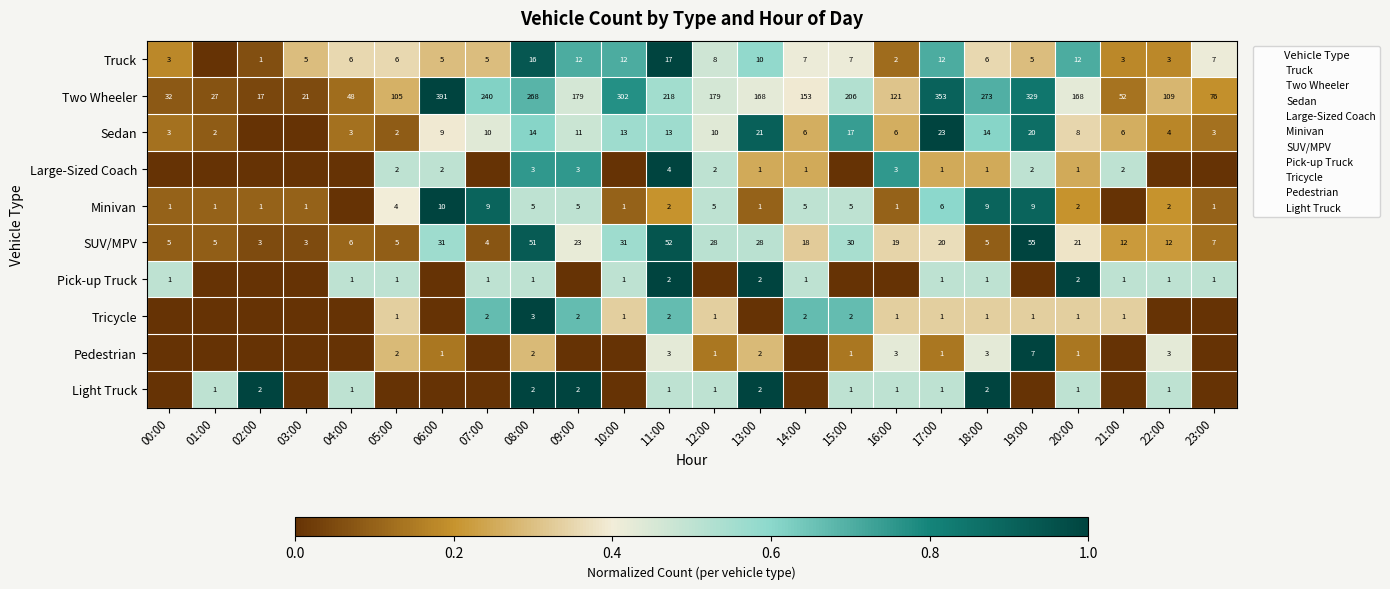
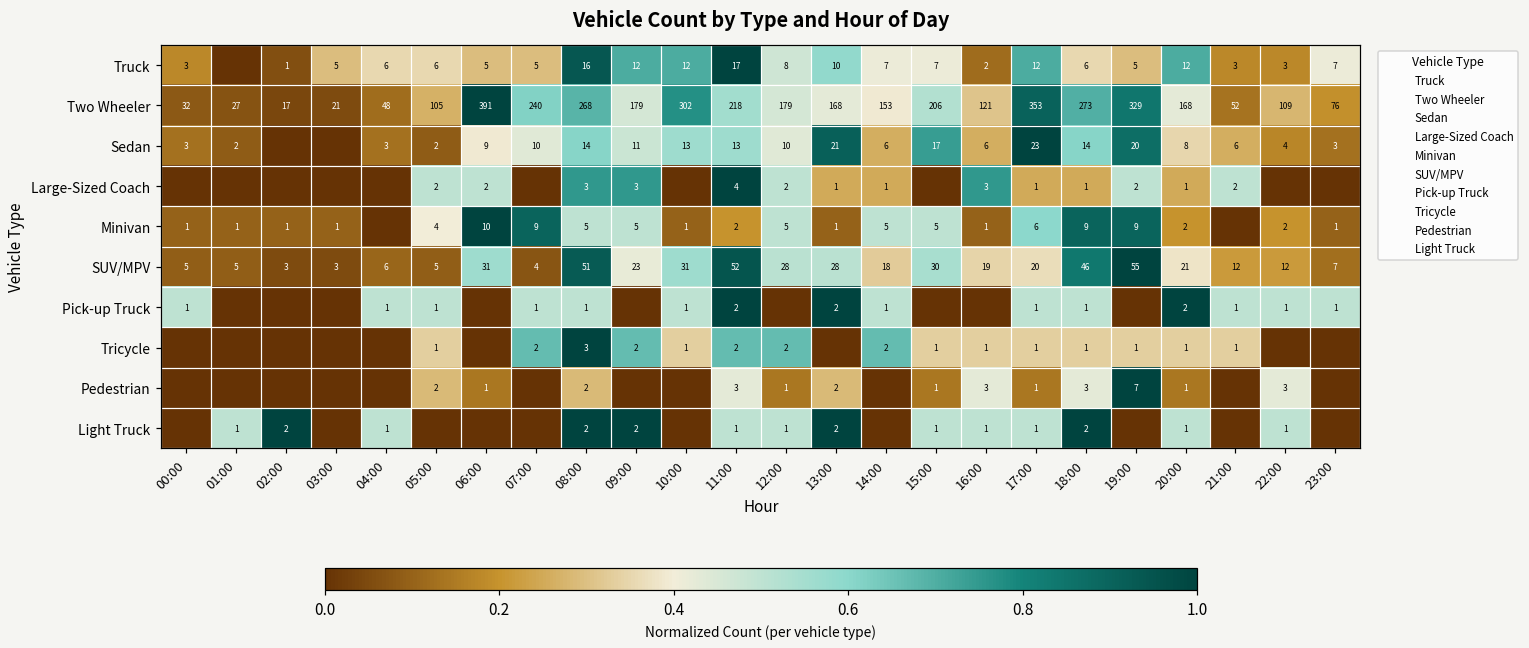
  {
    "Truck": {
      "00:00": 3,
      "02:00": 1,
      "03:00": 5,
      "04:00": 6,
      "05:00": 6,
      "06:00": 5,
      "07:00": 5,
      "08:00": 16,
      "09:00": 12,
      "10:00": 12,
      "11:00": 17,
      "12:00": 8,
      "13:00": 10,
      "14:00": 7,
      "15:00": 7,
      "16:00": 2,
      "17:00": 12,
      "18:00": 6,
      "19:00": 5,
      "20:00": 12,
      "21:00": 3,
      "22:00": 3,
      "23:00": 7
    },
    "Two Wheeler": {
      "00:00": 32,
      "01:00": 27,
      "02:00": 17,
      "03:00": 21,
      "04:00": 48,
      "05:00": 105,
      "06:00": 391,
      "07:00": 240,
      "08:00": 268,
      "09:00": 179,
      "10:00": 302,
      "11:00": 218,
      "12:00": 179,
      "13:00": 168,
      "14:00": 153,
      "15:00": 206,
      "16:00": 121,
      "17:00": 353,
      "18:00": 273,
      "19:00": 329,
      "20:00": 168,
      "21:00": 52,
      "22:00": 109,
      "23:00": 76
    },
    "Sedan": {
      "00:00": 3,
      "01:00": 2,
      "04:00": 3,
      "05:00": 2,
      "06:00": 9,
      "07:00": 10,
      "08:00": 14,
      "09:00": 11,
      "10:00": 13,
      "11:00": 13,
      "12:00": 10,
      "13:00": 21,
      "14:00": 6,
      "15:00": 17,
      "16:00": 6,
      "17:00": 23,
      "18:00": 14,
      "19:00": 20,
      "20:00": 8,
      "21:00": 6,
      "22:00": 4,
      "23:00": 3
    },
    "Large-Sized Coach": {
      "05:00": 2,
      "06:00": 2,
      "08:00": 3,
      "09:00": 3,
      "11:00": 4,
      "12:00": 2,
      "13:00": 1,
      "14:00": 1,
      "16:00": 3,
      "17:00": 1,
      "18:00": 1,
      "19:00": 2,
      "20:00": 1,
      "21:00": 2
    },
    "Minivan": {
      "00:00": 1,
      "01:00": 1,
      "02:00": 1,
      "03:00": 1,
      "05:00": 4,
      "06:00": 10,
      "07:00": 9,
      "08:00": 5,
      "09:00": 5,
      "10:00": 1,
      "11:00": 2,
      "12:00": 5,
      "13:00": 1,
      "14:00": 5,
      "15:00": 5,
      "16:00": 1,
      "17:00": 6,
      "18:00": 9,
      "19:00": 9,
      "20:00": 2,
      "22:00": 2,
      "23:00": 1
    },
    "SUV/MPV": {
      "00:00": 5,
      "01:00": 5,
      "02:00": 3,
      "03:00": 3,
      "04:00": 6,
      "05:00": 5,
      "06:00": 31,
      "07:00": 4,
      "08:00": 51,
      "09:00": 23,
      "10:00": 31,
      "11:00": 52,
      "12:00": 28,
      "13:00": 28,
      "14:00": 18,
      "15:00": 30,
      "16:00": 19,
      "17:00": 20,
-     "18:00": 5,
+     "18:00": 46,
      "19:00": 55,
      "20:00": 21,
      "21:00": 12,
      "22:00": 12,
      "23:00": 7
    },
    "Pick-up Truck": {
      "00:00": 1,
      "04:00": 1,
      "05:00": 1,
      "07:00": 1,
      "08:00": 1,
      "10:00": 1,
      "11:00": 2,
      "13:00": 2,
      "14:00": 1,
      "17:00": 1,
      "18:00": 1,
      "20:00": 2,
      "21:00": 1,
      "22:00": 1,
      "23:00": 1
    },
    "Tricycle": {
      "05:00": 1,
      "07:00": 2,
      "08:00": 3,
      "09:00": 2,
      "10:00": 1,
      "11:00": 2,
-     "12:00": 1,
+     "12:00": 2,
      "14:00": 2,
-     "15:00": 2,
+     "15:00": 1,
      "16:00": 1,
      "17:00": 1,
      "18:00": 1,
      "19:00": 1,
      "20:00": 1,
      "21:00": 1
    },
    "Pedestrian": {
      "05:00": 2,
      "06:00": 1,
      "08:00": 2,
      "11:00": 3,
      "12:00": 1,
      "13:00": 2,
      "15:00": 1,
      "16:00": 3,
      "17:00": 1,
      "18:00": 3,
      "19:00": 7,
      "20:00": 1,
      "22:00": 3
    },
    "Light Truck": {
      "01:00": 1,
      "02:00": 2,
      "04:00": 1,
      "08:00": 2,
      "09:00": 2,
      "11:00": 1,
      "12:00": 1,
      "13:00": 2,
      "15:00": 1,
      "16:00": 1,
      "17:00": 1,
      "18:00": 2,
      "20:00": 1,
      "22:00": 1
    }
  }
